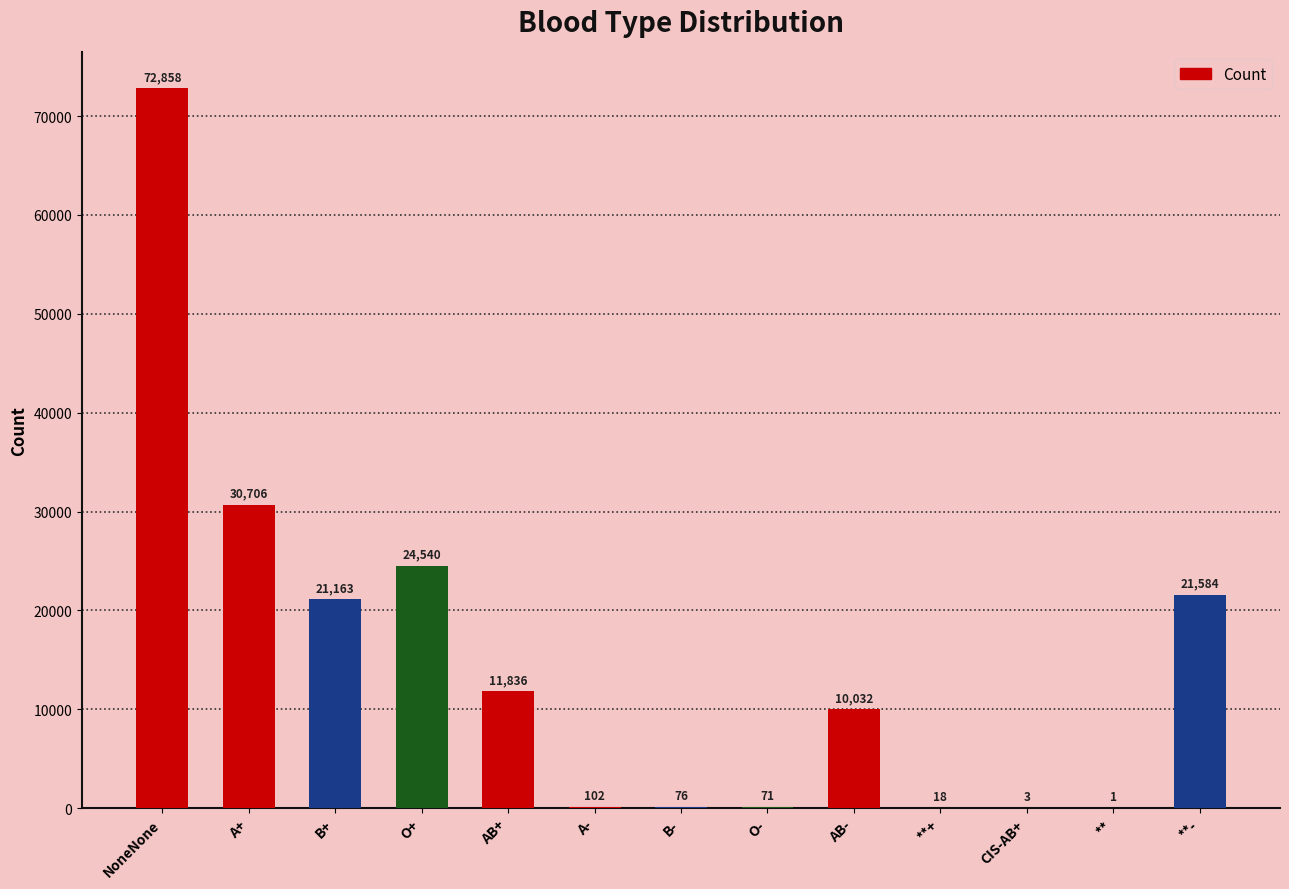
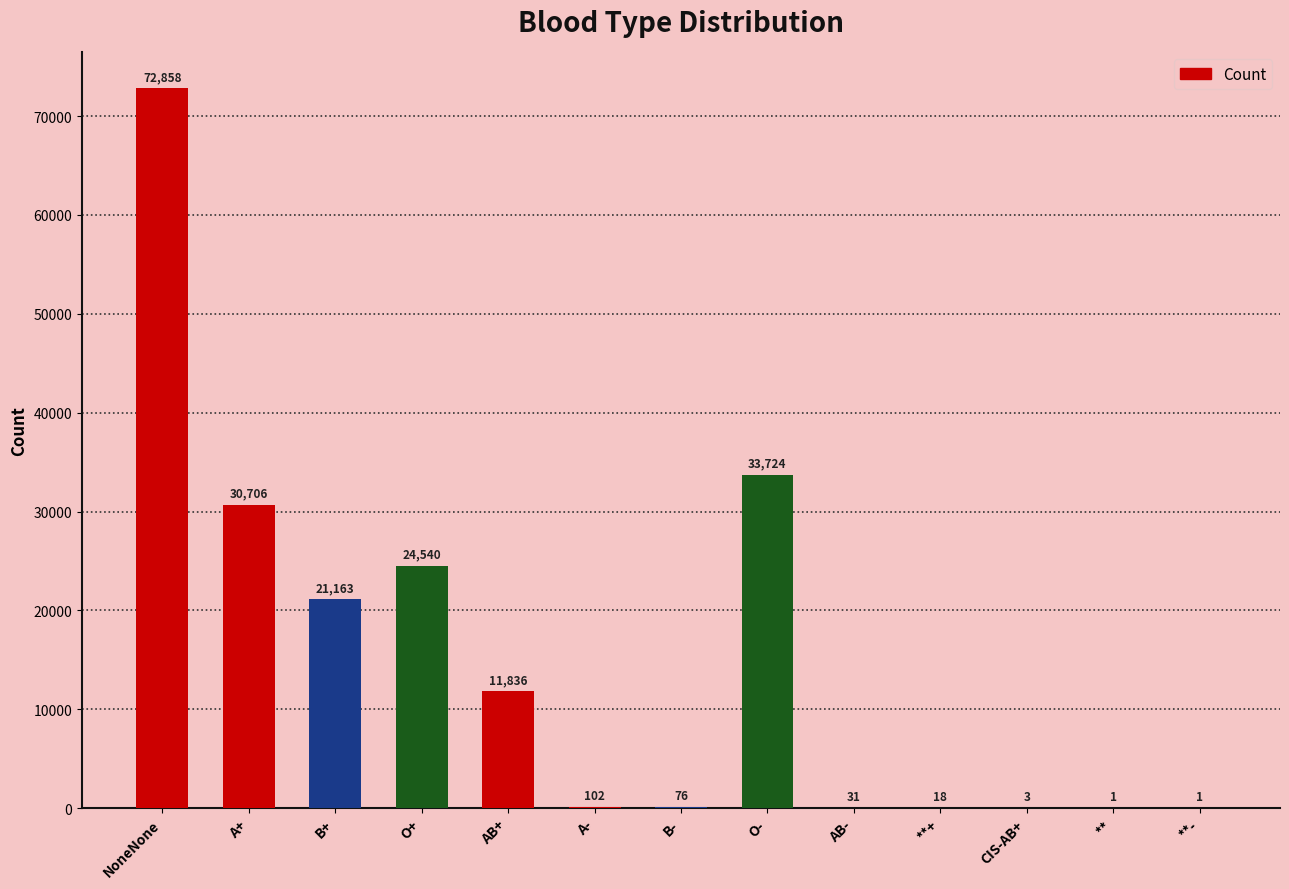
  {
    "NoneNone": "72,858",
    "A+": "30,706",
    "B+": "21,163",
    "O+": "24,540",
    "AB+": "11,836",
    "A-": "102",
    "B-": "76",
-   "O-": "71",
-   "AB-": "10,032",
+   "O-": "33,724",
+   "AB-": "31",
    "**+": "18",
    "CIS-AB+": "3",
    "**": "1",
-   "**-": "21,584"
+   "**-": "1"
  }
